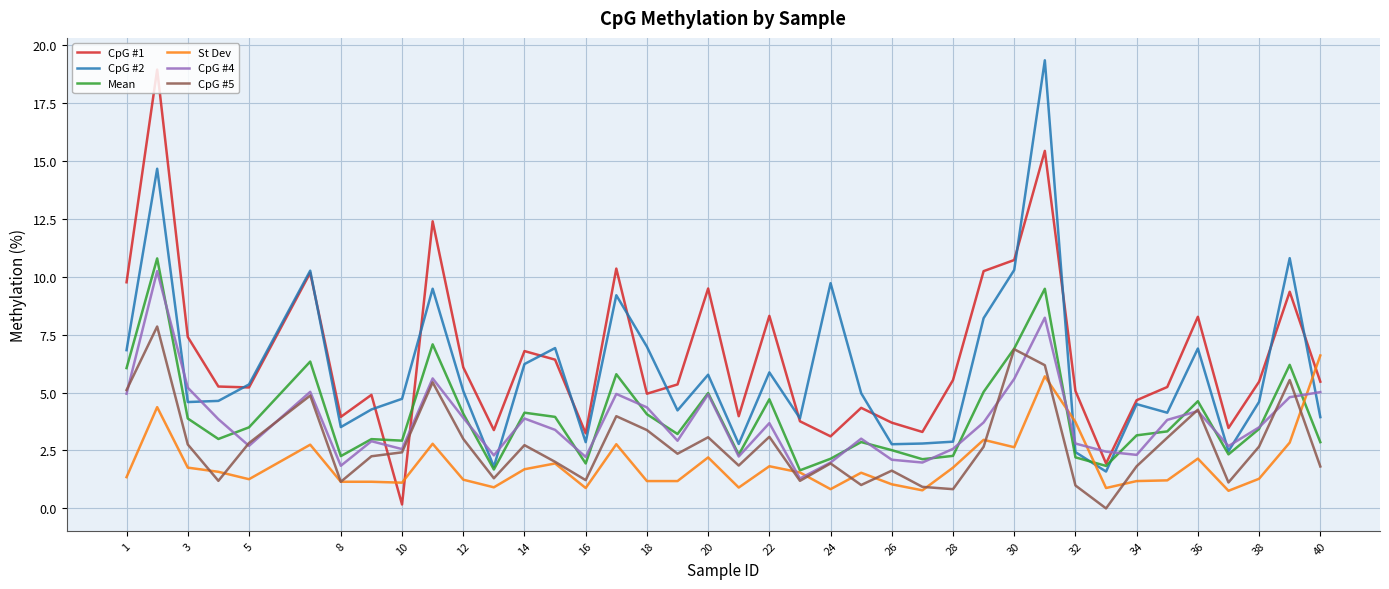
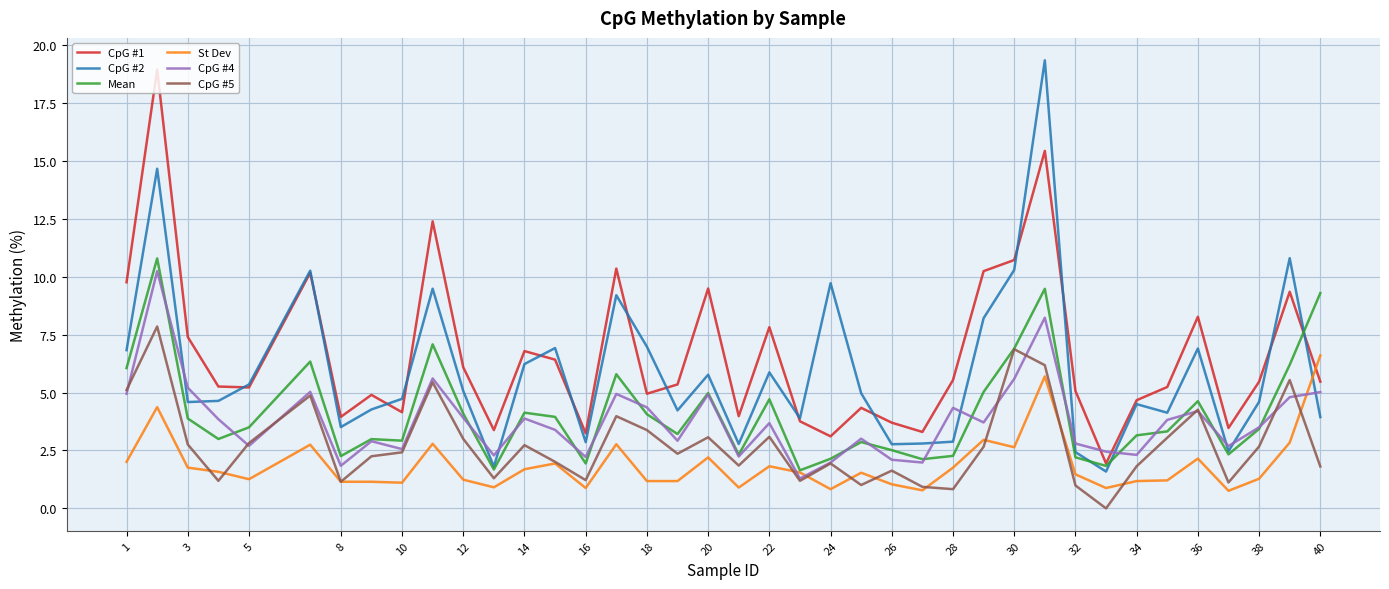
  {
    "CpG #1": {
      "1": 9.8,
      "3": 7.4,
      "5": 5.2,
      "8": 4.0,
-     "10": 0.2,
+     "10": 4.2,
      "12": 6.1,
      "14": 6.8,
      "16": 3.2,
      "18": 5.0,
      "20": 9.5,
-     "22": 8.3,
+     "22": 7.8,
      "24": 3.1,
      "26": 3.7,
      "28": 5.5,
      "30": 10.7,
      "32": 5.1,
      "34": 4.7,
      "36": 8.3,
      "38": 5.5,
      "40": 5.5
    },
    "CpG #2": {
      "1": 6.8,
      "3": 4.6,
      "5": 5.4,
      "8": 3.5,
      "10": 4.7,
      "12": 5.1,
      "14": 6.2,
      "16": 2.9,
      "18": 7.0,
      "20": 5.8,
      "22": 5.9,
      "24": 9.7,
      "26": 2.8,
      "28": 2.9,
      "30": 10.3,
      "32": 2.4,
      "34": 4.5,
      "36": 6.9,
      "38": 4.6,
      "40": 3.9
    },
    "Mean": {
      "1": 6.1,
      "3": 3.9,
      "5": 3.5,
      "8": 2.3,
      "10": 2.9,
      "12": 4.1,
      "14": 4.1,
      "16": 1.9,
      "18": 4.1,
      "22": 4.7,
      "24": 2.1,
      "26": 2.5,
      "28": 2.3,
      "32": 2.2,
      "34": 3.2,
      "36": 4.6,
-     "40": 2.9
+     "40": 9.3
    },
    "St Dev": {
-     "1": 1.4,
+     "1": 2.0,
      "3": 1.8,
      "5": 1.3,
      "10": 1.1,
      "12": 1.2,
      "14": 1.7,
      "16": 0.9,
      "18": 1.2,
      "20": 2.2,
      "22": 1.8,
      "24": 0.8,
      "26": 1.0,
      "28": 1.8,
      "30": 2.6,
-     "32": 3.7,
+     "32": 1.5,
      "34": 1.2,
      "36": 2.2,
      "38": 1.3,
      "40": 6.6
    },
    "CpG #4": {
      "1": 5.0,
      "3": 5.2,
      "5": 2.7,
      "8": 1.8,
      "10": 2.6,
      "12": 3.9,
      "14": 3.9,
      "16": 2.2,
      "18": 4.4,
      "22": 3.7,
      "26": 2.1,
-     "28": 2.6,
+     "28": 4.3,
      "30": 5.6,
      "32": 2.8,
      "34": 2.3,
      "40": 5.0
    },
    "CpG #5": {
      "1": 5.1,
      "3": 2.8,
      "5": 2.8,
      "10": 2.4,
      "12": 3.0,
      "14": 2.7,
      "16": 1.2,
      "18": 3.4,
      "20": 3.1,
      "22": 3.1,
      "26": 1.6,
      "28": 0.8,
      "32": 1.0,
      "34": 1.8,
      "38": 2.7,
      "40": 1.8
    }
  }
